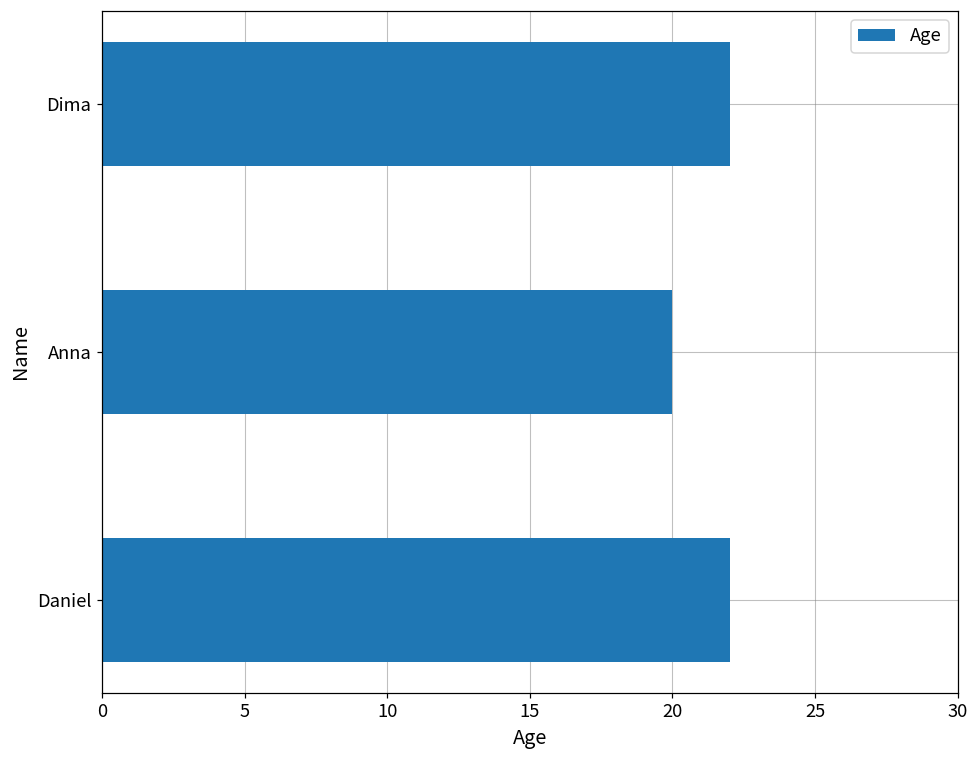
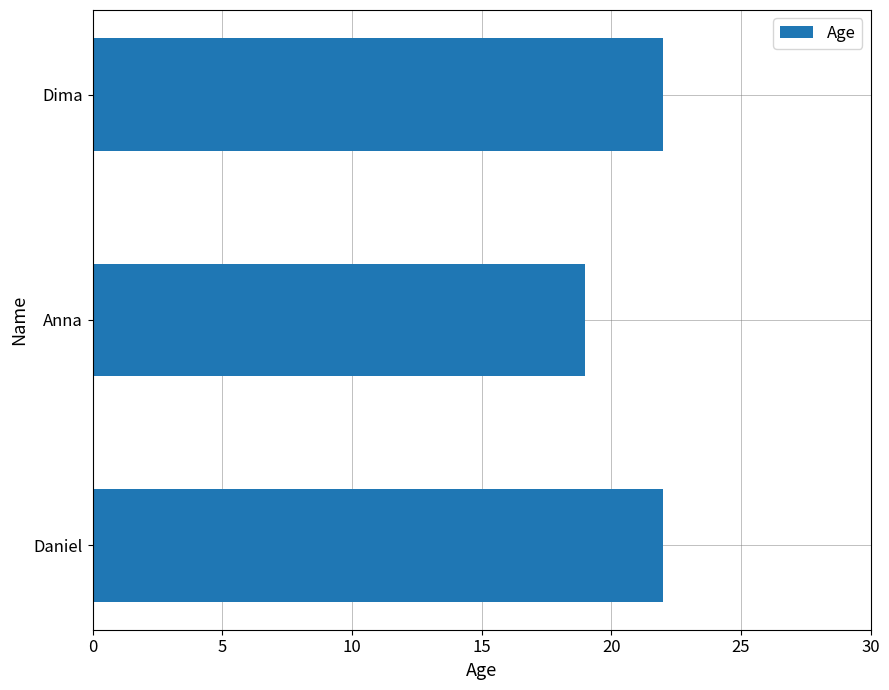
  {
    "Dima": 22,
-   "Anna": 20,
+   "Anna": 19,
    "Daniel": 22
  }
